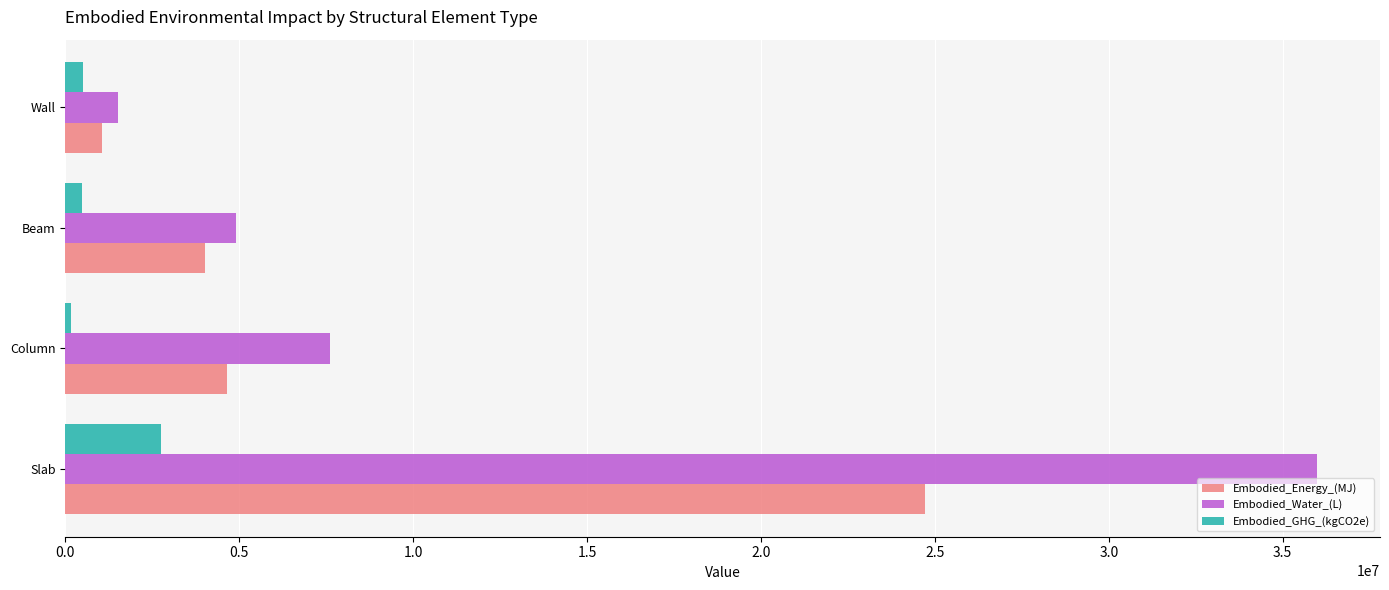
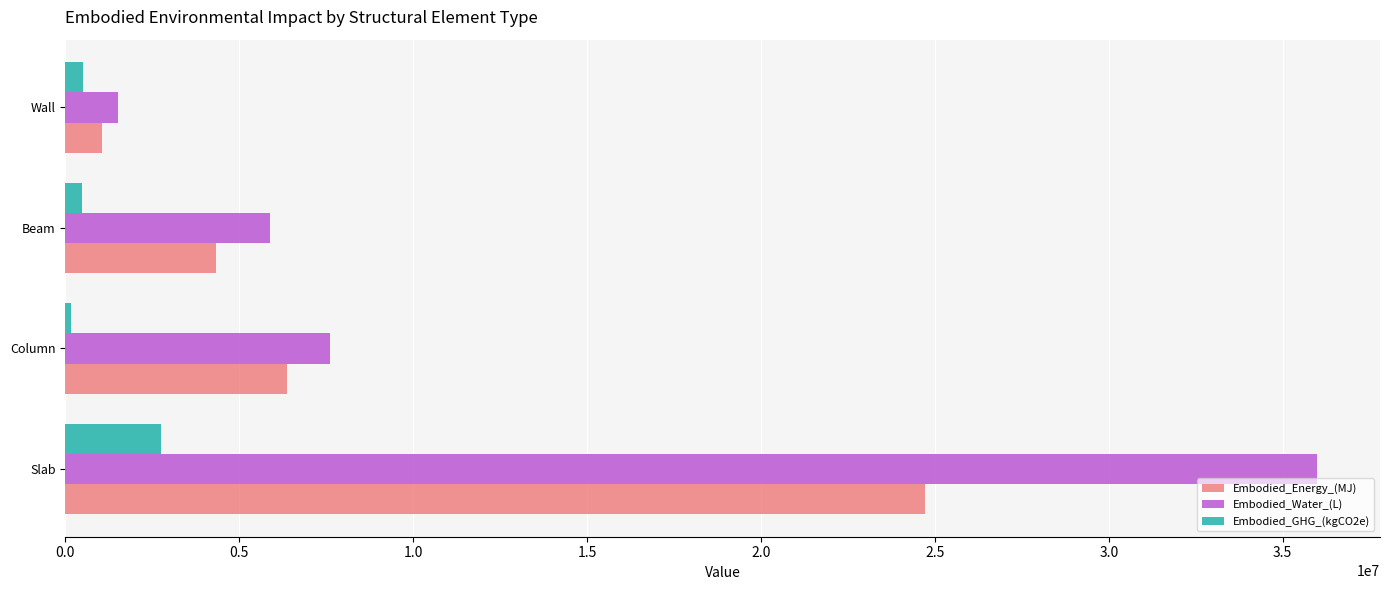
  {
    "Embodied_Energy_(MJ)": {
      "Wall": 1000000,
-     "Beam": 4000000,
-     "Column": 4600000,
+     "Beam": 4300000,
+     "Column": 6400000,
      "Slab": 24700000
    },
    "Embodied_Water_(L)": {
      "Wall": 1500000,
-     "Beam": 4900000,
+     "Beam": 5900000,
      "Column": 7600000,
      "Slab": 36000000
    },
    "Embodied_GHG_(kgCO2e)": {
      "Wall": 500000,
      "Beam": 500000,
      "Column": 200000,
      "Slab": 2800000
    }
  }
